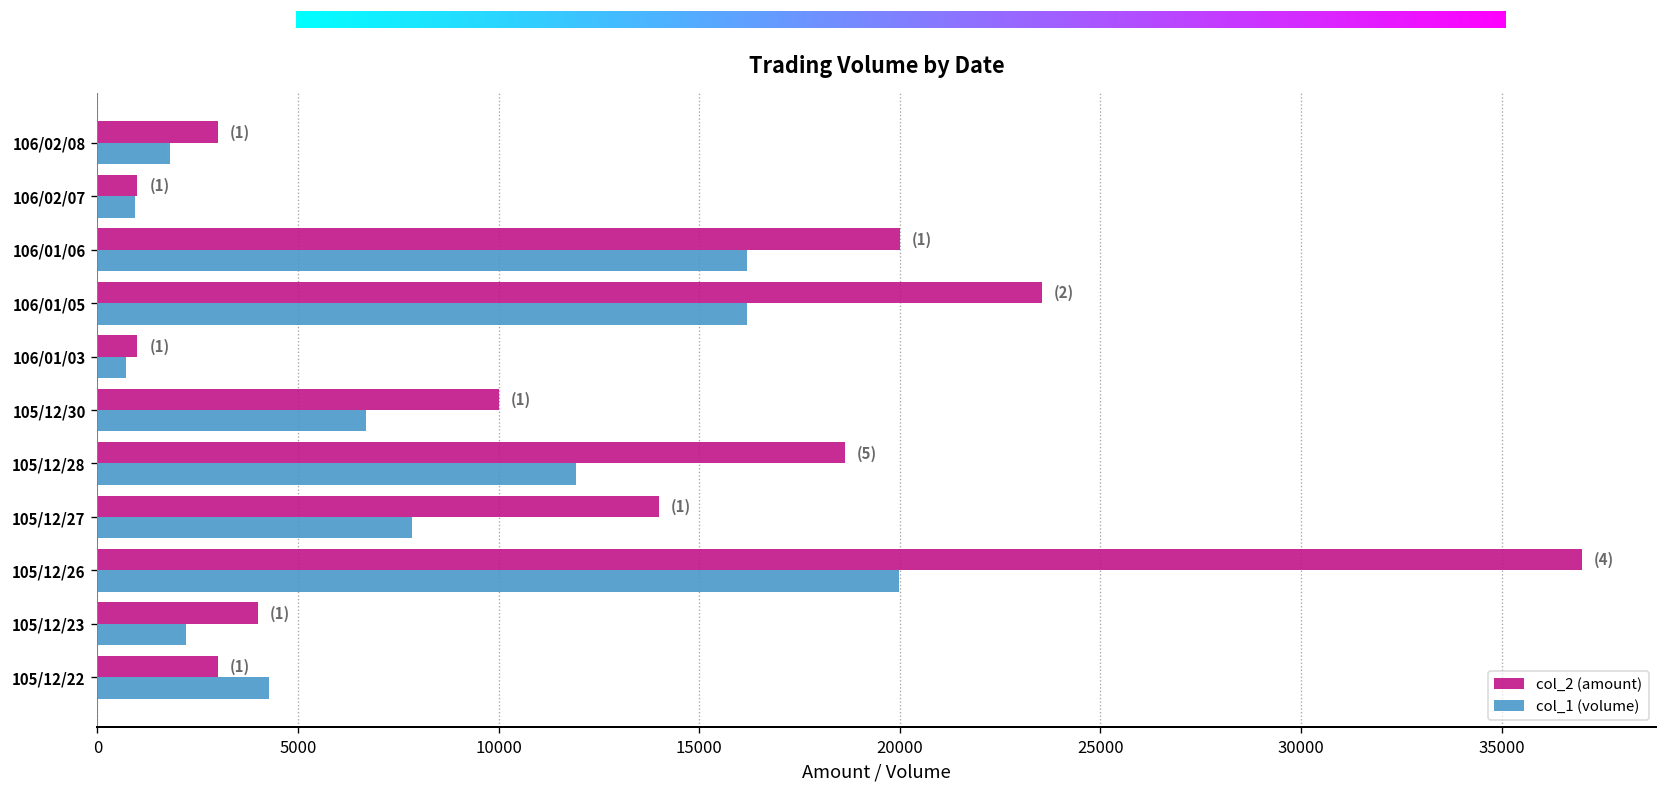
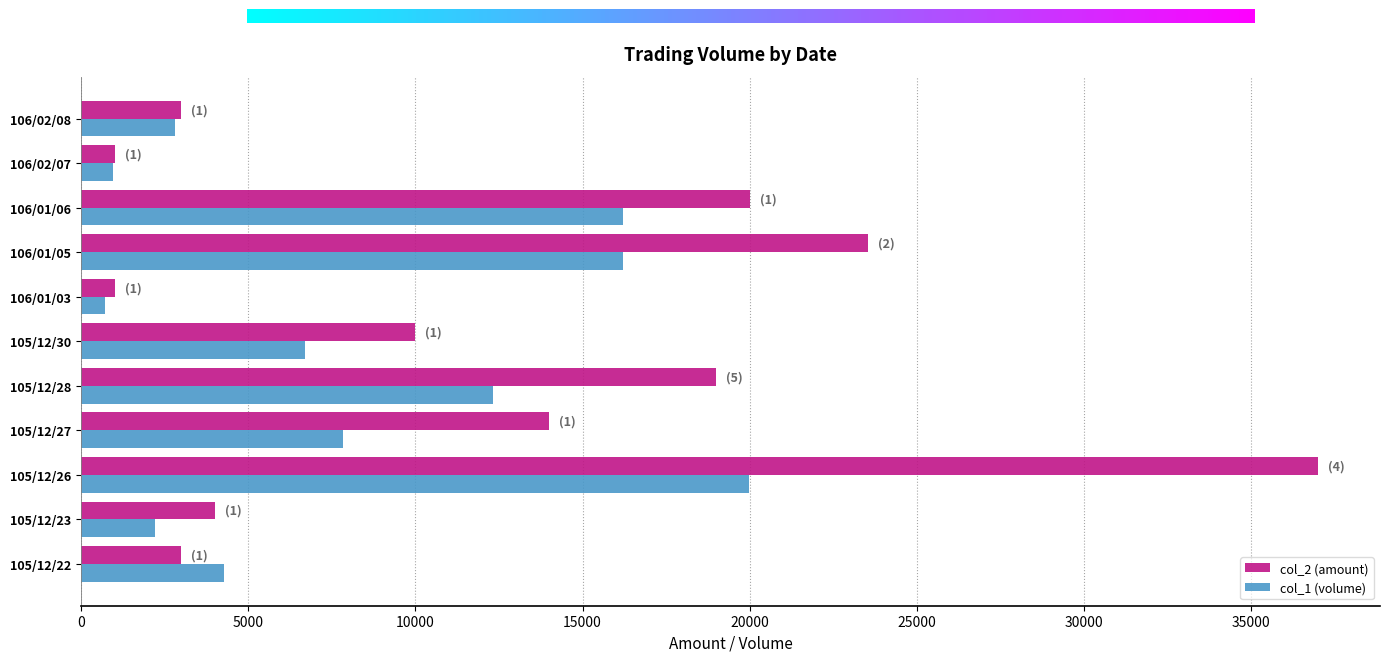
  {
    "col_2 (amount)": {
-     "105/12/28": 18600
+     "105/12/28": 19000
    },
    "col_1 (volume)": {
-     "106/02/08": 1800,
+     "106/02/08": 2800,
      "106/02/07": 900,
      "106/01/06": 16200,
      "106/01/05": 16200,
      "106/01/03": 700,
      "105/12/30": 6700,
-     "105/12/28": 11900,
+     "105/12/28": 12300,
      "105/12/27": 7800,
      "105/12/26": 20000,
      "105/12/23": 2200,
      "105/12/22": 4300
    }
  }
